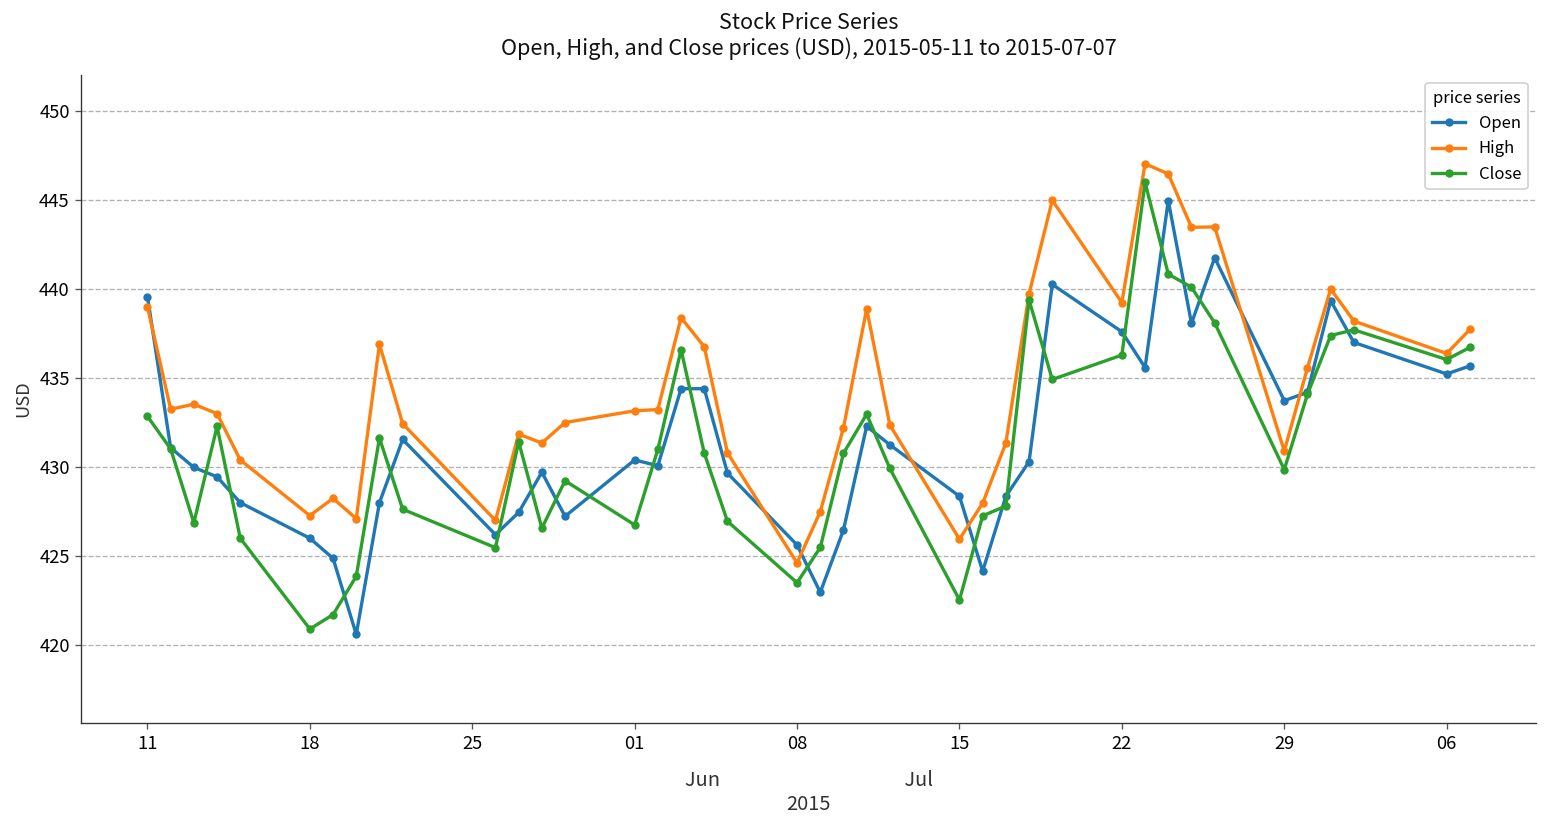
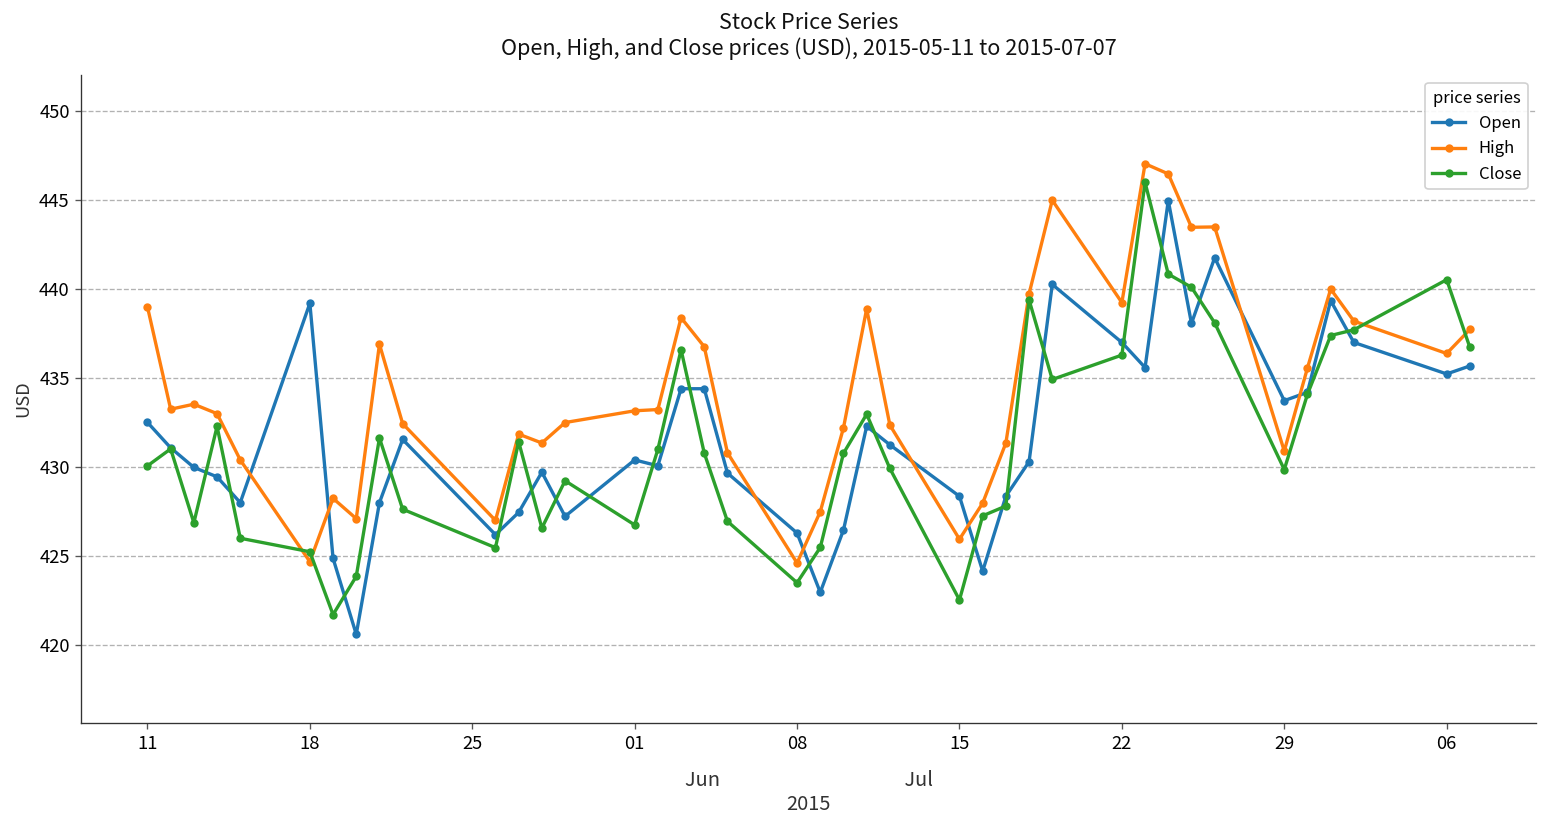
  {
    "Open": {
-     "11": 439.6,
-     "18": 426.0,
+     "11": 432.5,
+     "18": 439.2,
      "01": 430.4,
-     "08": 425.6,
+     "08": 426.3,
      "15": 428.4,
-     "22": 437.6,
+     "22": 437.0,
      "29": 433.7,
      "06": 435.2
    },
    "High": {
      "11": 439.0,
-     "18": 427.3,
+     "18": 424.7,
      "01": 433.2,
      "08": 424.6,
      "15": 425.9,
      "22": 439.2,
      "29": 430.9,
      "06": 436.4
    },
    "Close": {
-     "11": 432.9,
-     "18": 420.9,
+     "11": 430.1,
+     "18": 425.2,
      "01": 426.7,
      "08": 423.5,
      "15": 422.5,
      "22": 436.3,
      "29": 429.9,
-     "06": 436.0
+     "06": 440.5
    }
  }
